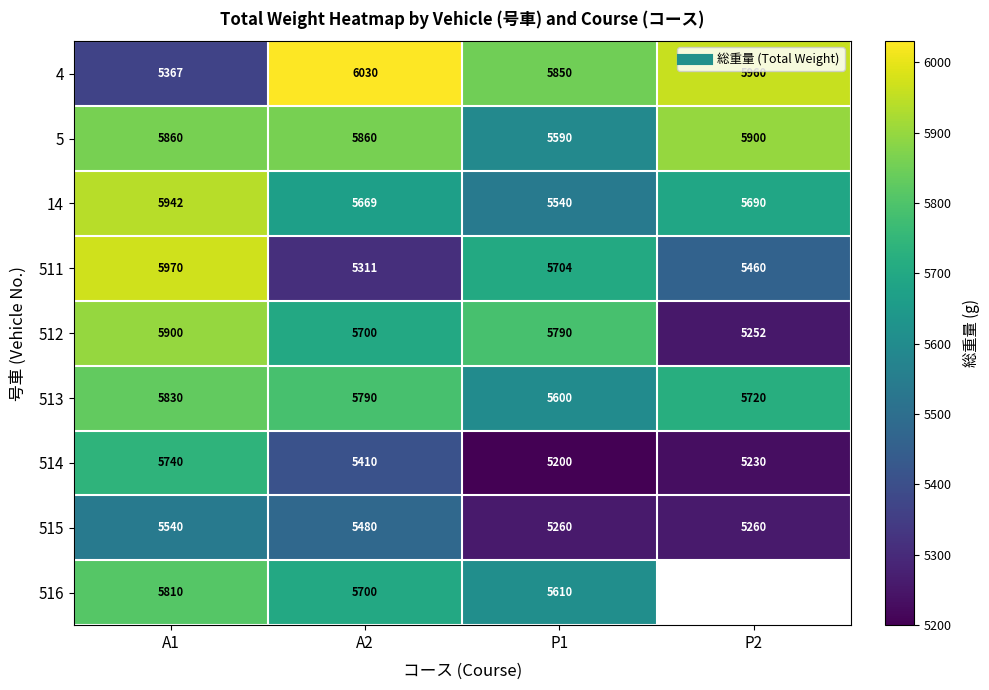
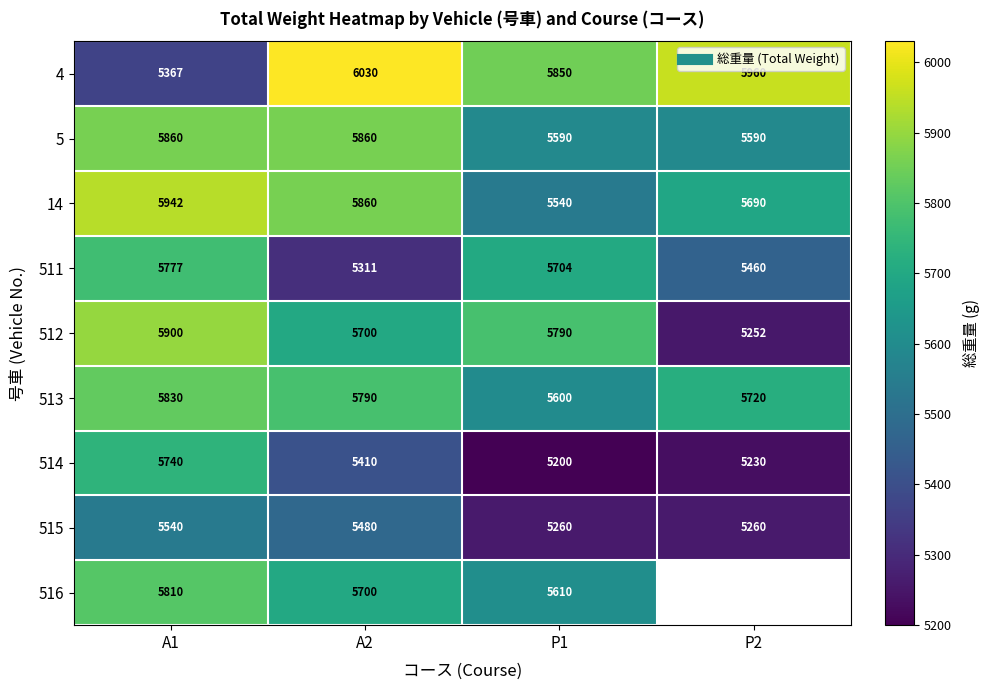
  {
    "4": {
      "A1": 5367,
      "A2": 6030,
      "P1": 5850
    },
    "5": {
      "A1": 5860,
      "A2": 5860,
      "P1": 5590,
-     "P2": 5900
+     "P2": 5590
    },
    "14": {
      "A1": 5942,
-     "A2": 5669,
+     "A2": 5860,
      "P1": 5540,
      "P2": 5690
    },
    "511": {
-     "A1": 5970,
+     "A1": 5777,
      "A2": 5311,
      "P1": 5704,
      "P2": 5460
    },
    "512": {
      "A1": 5900,
      "A2": 5700,
      "P1": 5790,
      "P2": 5252
    },
    "513": {
      "A1": 5830,
      "A2": 5790,
      "P1": 5600,
      "P2": 5720
    },
    "514": {
      "A1": 5740,
      "A2": 5410,
      "P1": 5200,
      "P2": 5230
    },
    "515": {
      "A1": 5540,
      "A2": 5480,
      "P1": 5260,
      "P2": 5260
    },
    "516": {
      "A1": 5810,
      "A2": 5700,
      "P1": 5610
    }
  }
